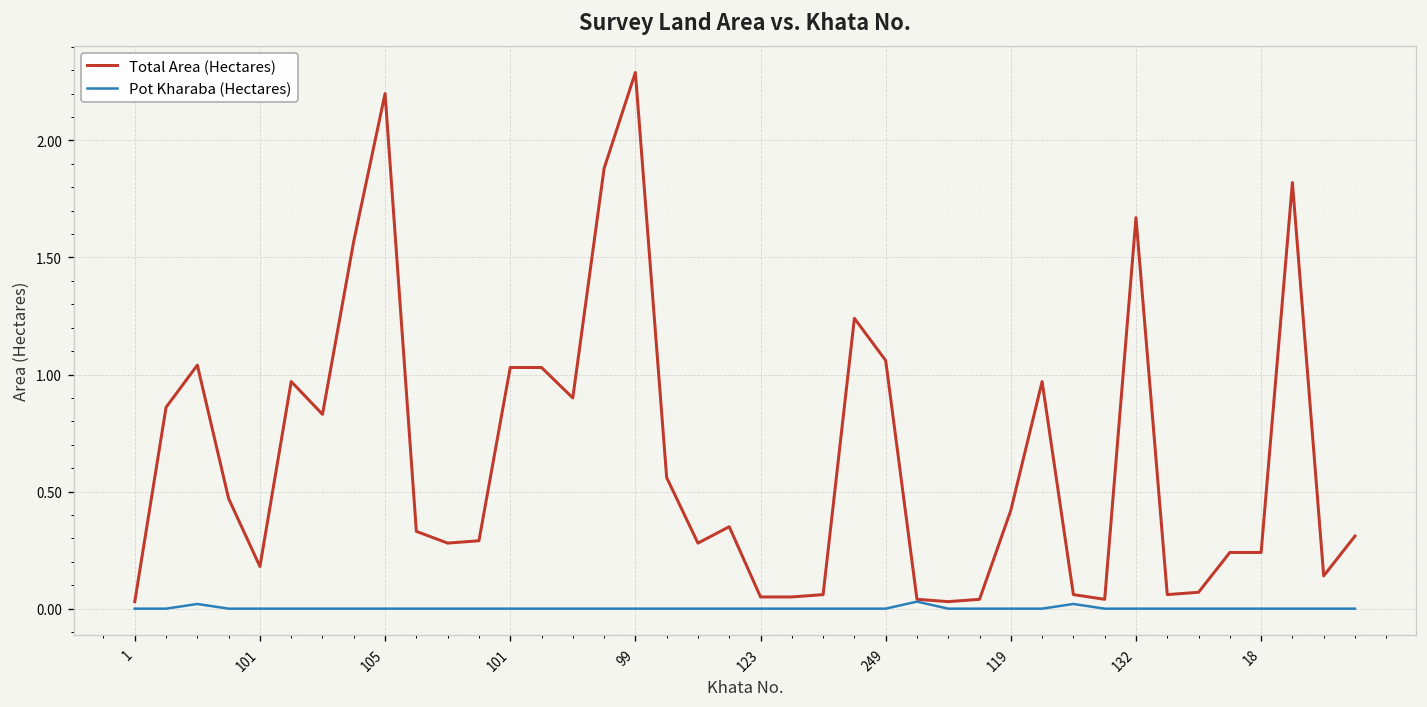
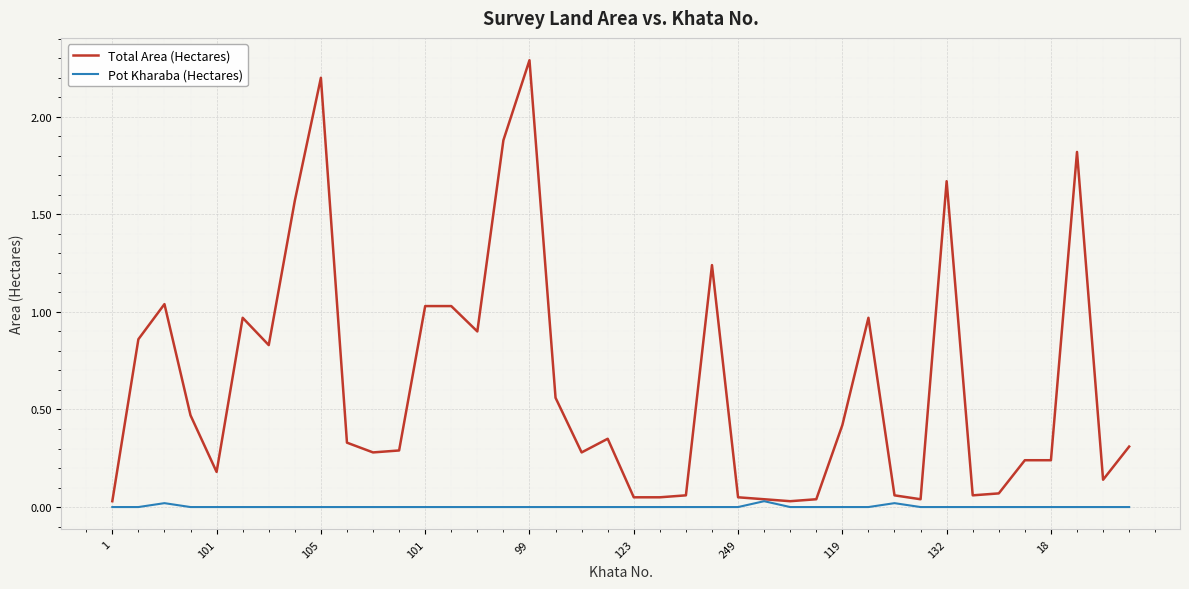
  {
    "Total Area (Hectares)": {
      "105": 2.20,
      "99": 2.29,
      "123": 0.05,
-     "249": 1.06,
+     "249": 0.05,
      "119": 0.42,
      "132": 1.67
    },
    "Pot Kharaba (Hectares)": {
      "105": 0.00,
      "99": 0.00,
      "123": 0.00,
      "249": 0.00,
      "119": 0.00,
      "132": 0.00
    }
  }
